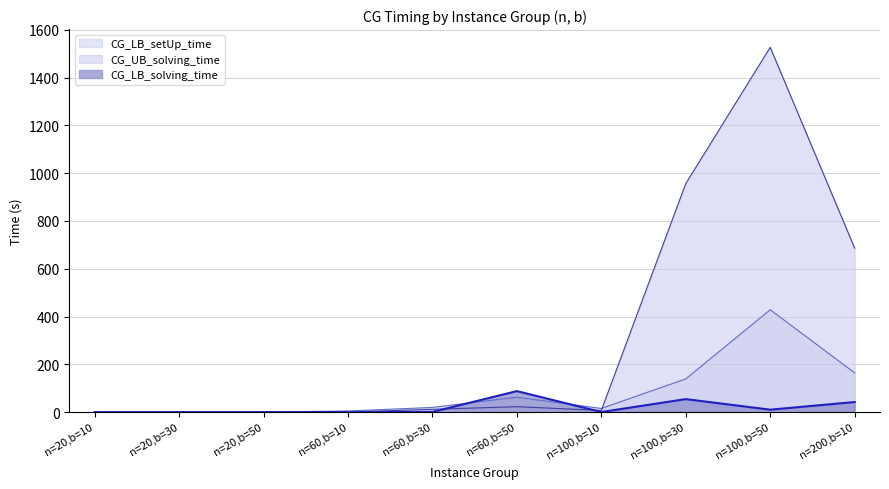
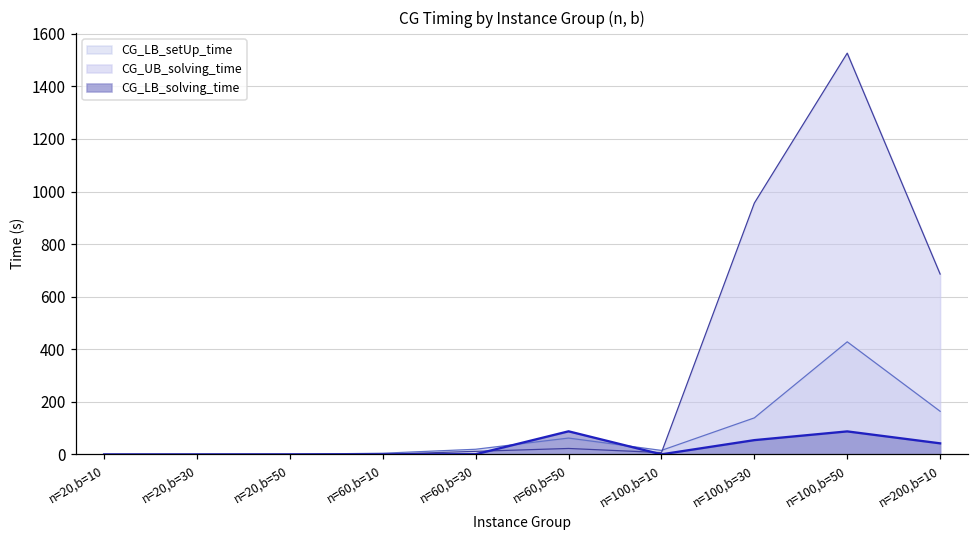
  {
    "CG_LB_solving_time": {
      "n=60,b=30": 0,
      "n=60,b=50": 90,
      "n=100,b=30": 50,
-     "n=100,b=50": 10,
+     "n=100,b=50": 90,
      "n=200,b=10": 40
    }
  }
